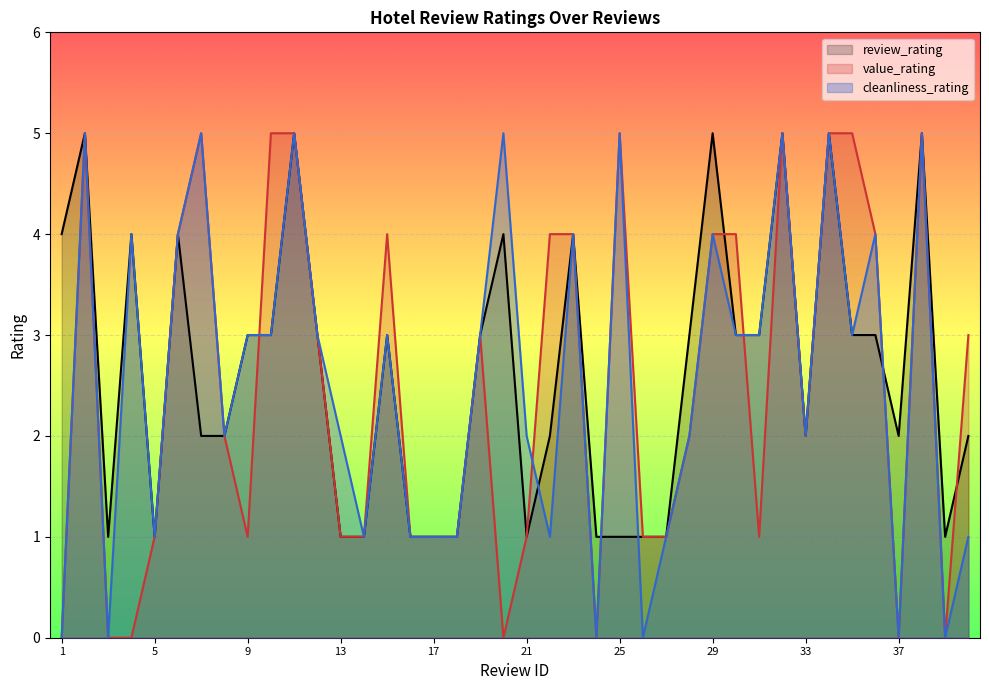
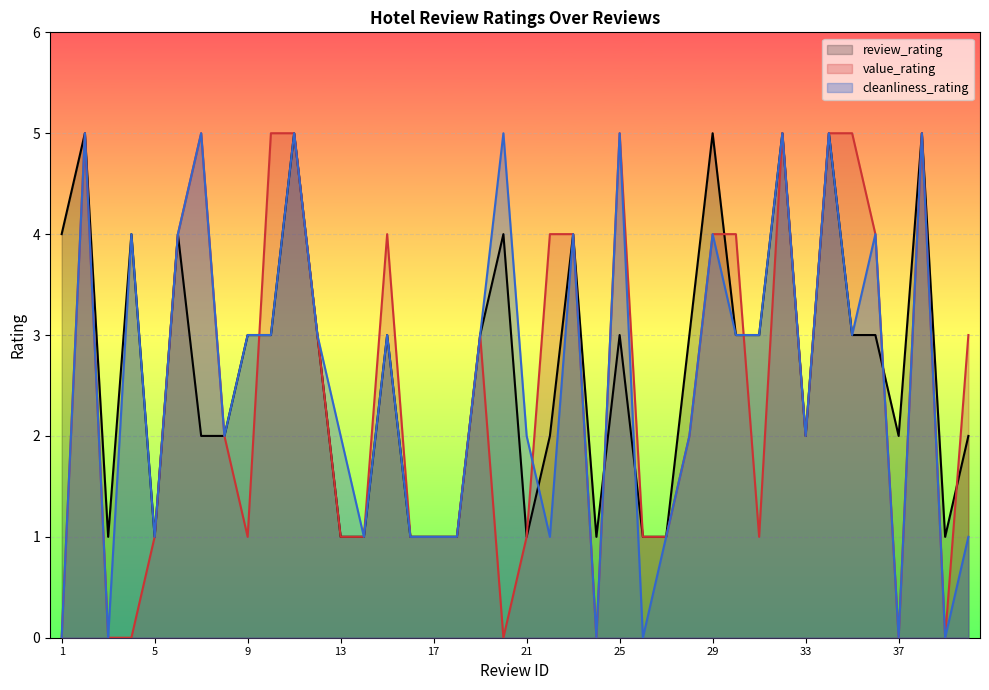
  {
    "review_rating": {
      "1": 4,
-     "25": 1,
+     "25": 3,
      "29": 5,
      "37": 2
    },
    "value_rating": {
      "9": 1
    },
    "cleanliness_rating": {
      "13": 2,
      "21": 2
    }
  }
